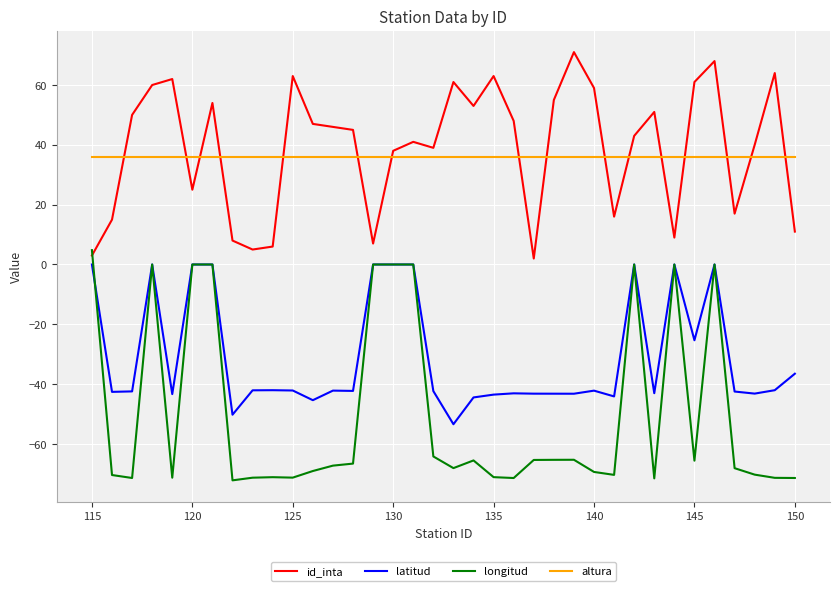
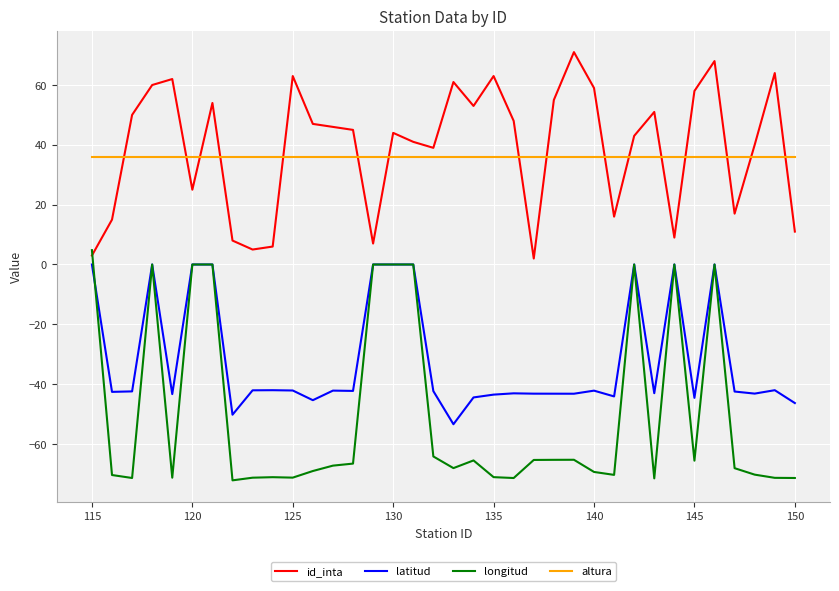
  {
    "id_inta": {
      "115": 3,
      "120": 25,
      "125": 63,
-     "130": 38,
+     "130": 44,
      "135": 63,
      "140": 59,
-     "145": 61,
+     "145": 58,
      "150": 11
    },
    "latitud": {
      "115": 0,
      "125": -42,
      "135": -44,
      "140": -42,
-     "145": -25,
-     "150": -37
+     "145": -45,
+     "150": -46
    },
    "longitud": {
      "115": 5,
      "125": -71,
      "135": -71,
      "140": -69,
      "145": -66,
      "150": -71
    },
    "altura": {
      "115": 36,
      "120": 36,
      "125": 36,
      "130": 36,
      "135": 36,
      "140": 36,
      "145": 36,
      "150": 36
    }
  }
